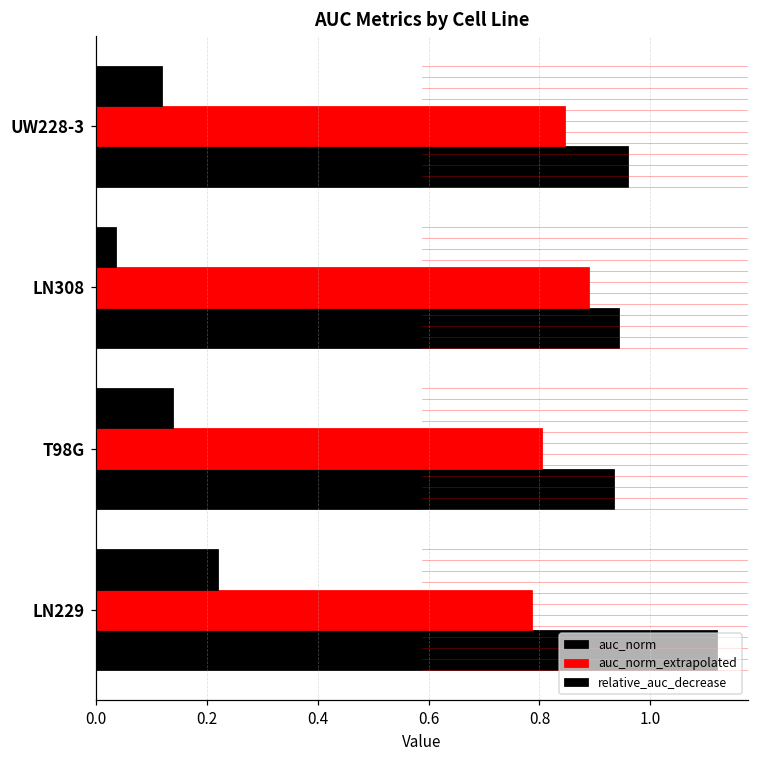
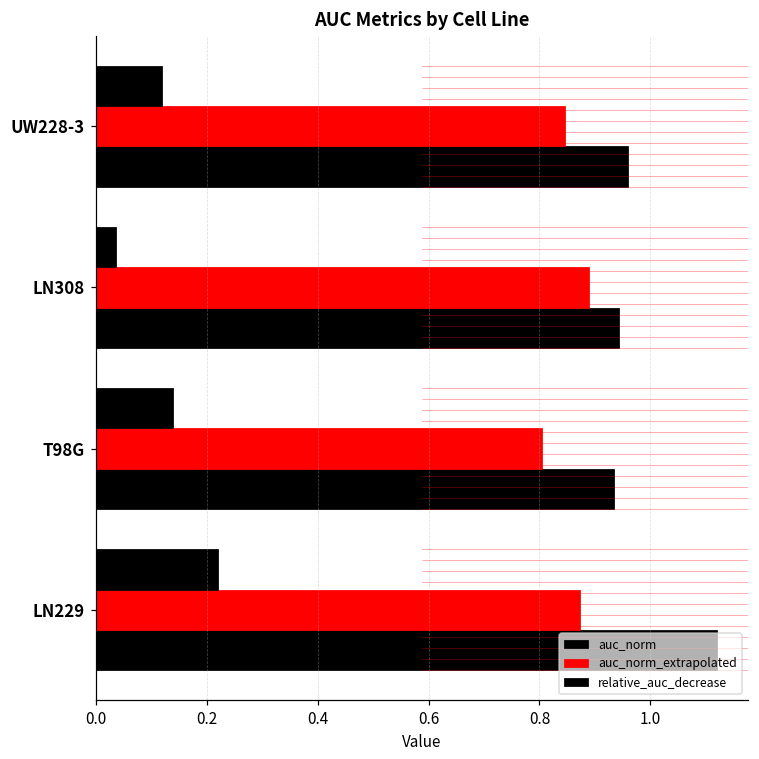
  {
    "auc_norm_extrapolated": {
      "UW228-3": 0.85,
      "LN308": 0.89,
      "T98G": 0.80,
-     "LN229": 0.79
+     "LN229": 0.87
    }
  }
